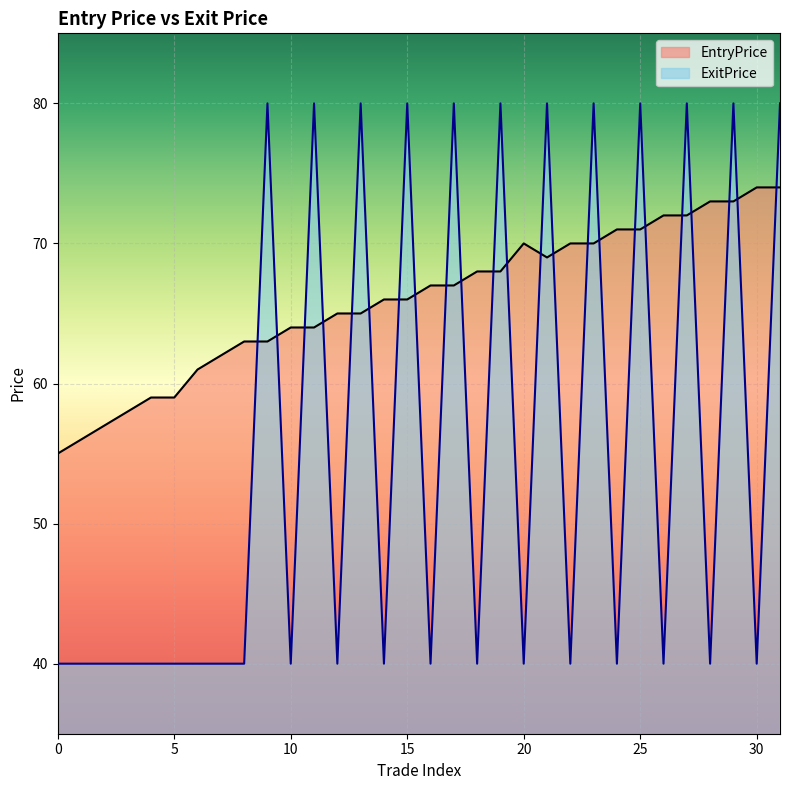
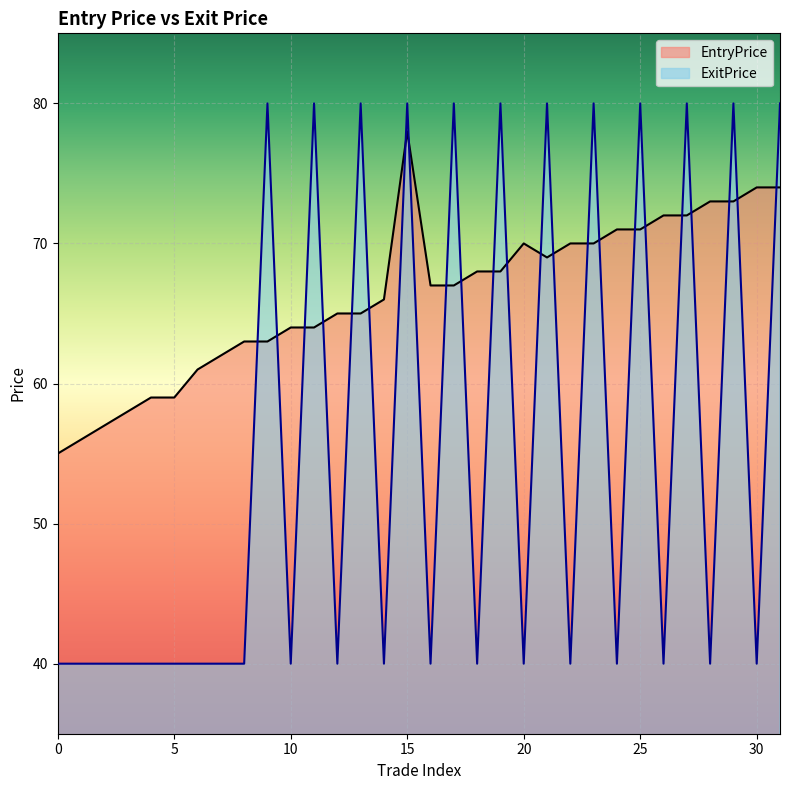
  {
    "EntryPrice": {
      "0": 55,
      "5": 59,
      "10": 64,
-     "15": 66,
+     "15": 78,
      "20": 70,
      "25": 71,
      "30": 74
    },
    "ExitPrice": {
      "0": 40,
      "5": 40,
      "10": 40,
      "15": 80,
      "20": 40,
      "25": 80,
      "30": 40
    }
  }
